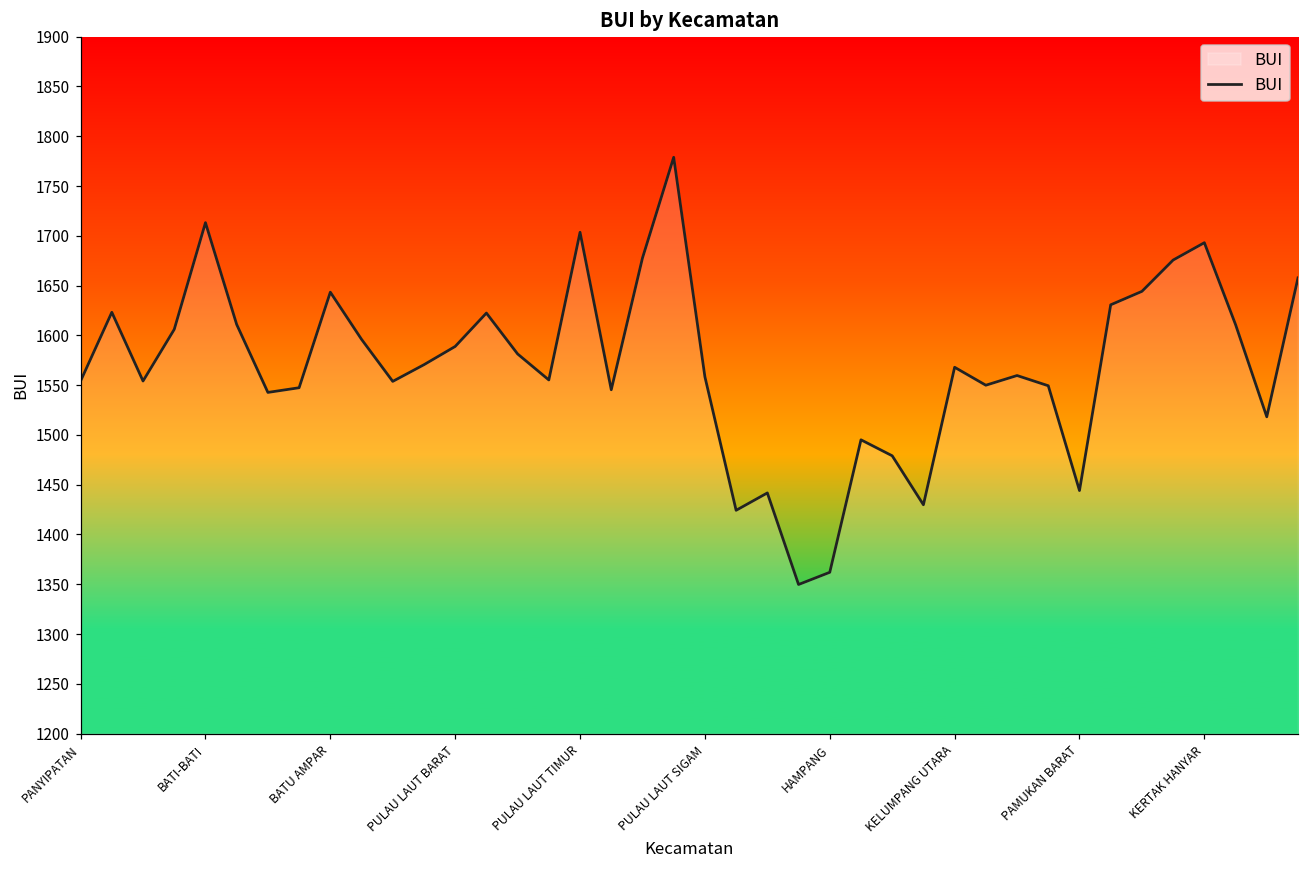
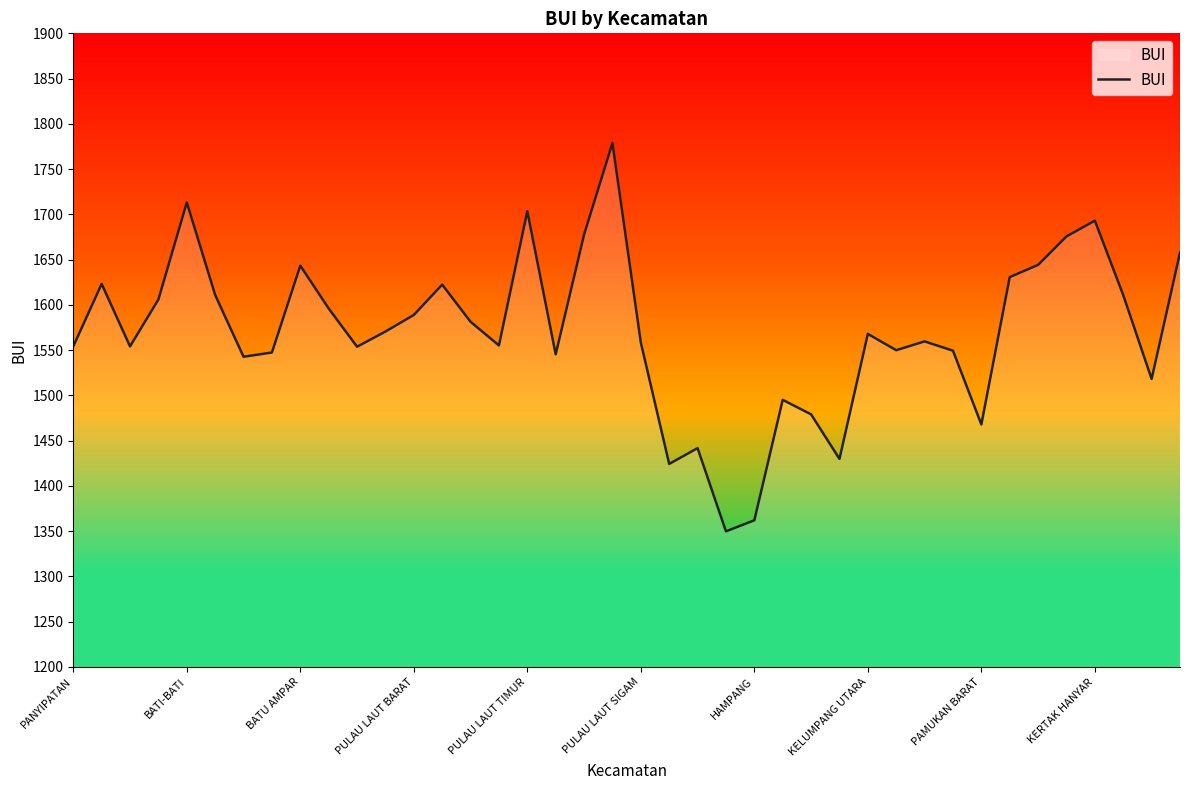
  {
    "PANYIPATAN": 1550,
    "BATI-BATI": 1710,
    "BATU AMPAR": 1640,
    "PULAU LAUT BARAT": 1590,
    "PULAU LAUT TIMUR": 1700,
    "PULAU LAUT SIGAM": 1560,
    "HAMPANG": 1360,
    "KELUMPANG UTARA": 1570,
-   "PAMUKAN BARAT": 1440,
+   "PAMUKAN BARAT": 1470,
    "KERTAK HANYAR": 1690
  }
